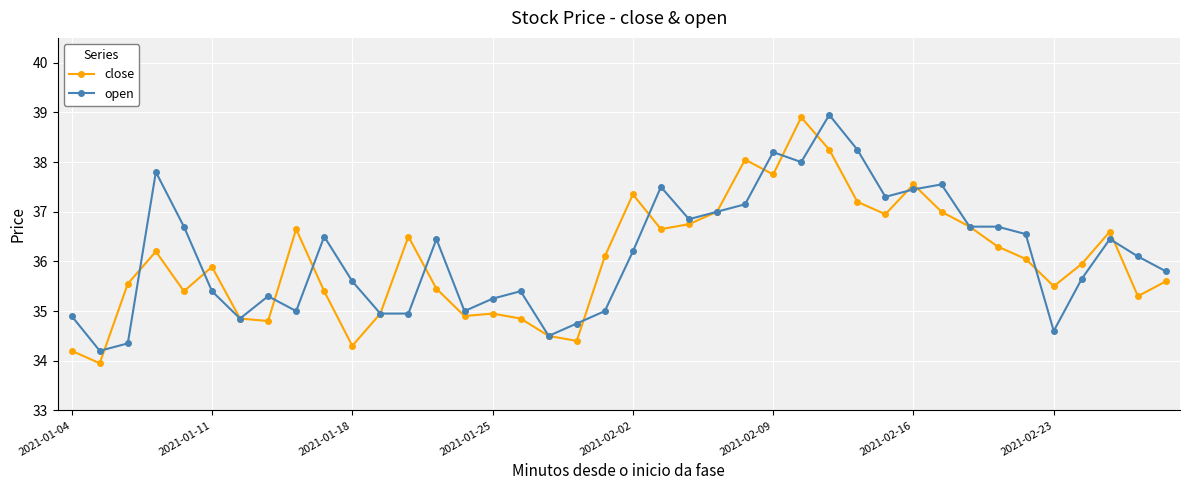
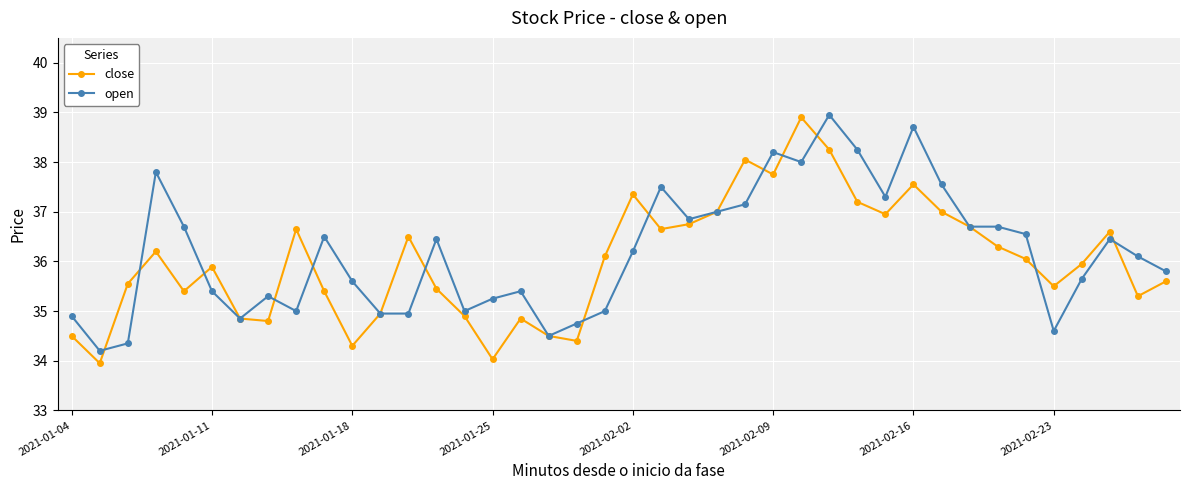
  {
    "close": {
-     "2021-01-04": 34.2,
+     "2021-01-04": 34.5,
      "2021-01-11": 35.9,
      "2021-01-18": 34.3,
-     "2021-01-25": 35.0,
+     "2021-01-25": 34.0,
      "2021-02-02": 37.4,
      "2021-02-09": 37.8,
      "2021-02-16": 37.6,
      "2021-02-23": 35.5
    },
    "open": {
      "2021-01-04": 34.9,
      "2021-01-11": 35.4,
      "2021-01-18": 35.6,
      "2021-01-25": 35.3,
      "2021-02-02": 36.2,
      "2021-02-09": 38.2,
-     "2021-02-16": 37.5,
+     "2021-02-16": 38.7,
      "2021-02-23": 34.6
    }
  }
